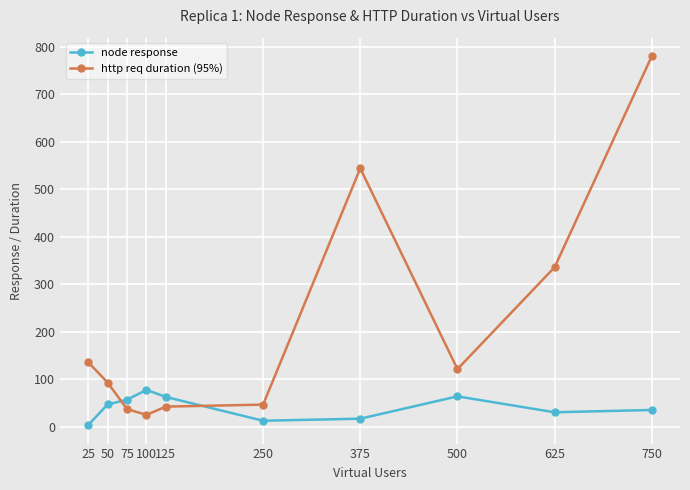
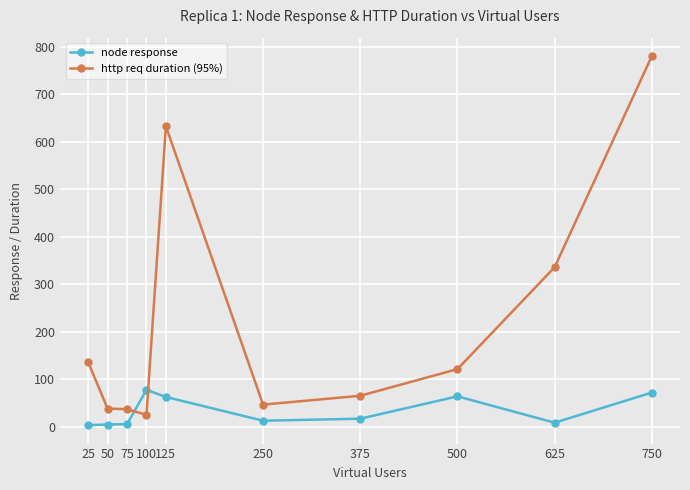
  {
    "node response": {
      "25": 0,
-     "50": 50,
-     "75": 60,
+     "50": 0,
+     "75": 10,
      "100": 80,
      "125": 60,
      "250": 10,
      "375": 20,
      "500": 60,
-     "625": 30,
-     "750": 30
+     "625": 10,
+     "750": 70
    },
    "http req duration (95%)": {
      "25": 140,
-     "50": 90,
+     "50": 40,
      "75": 40,
      "100": 20,
-     "125": 40,
+     "125": 630,
      "250": 50,
-     "375": 540,
+     "375": 60,
      "500": 120,
      "625": 340,
      "750": 780
    }
  }
